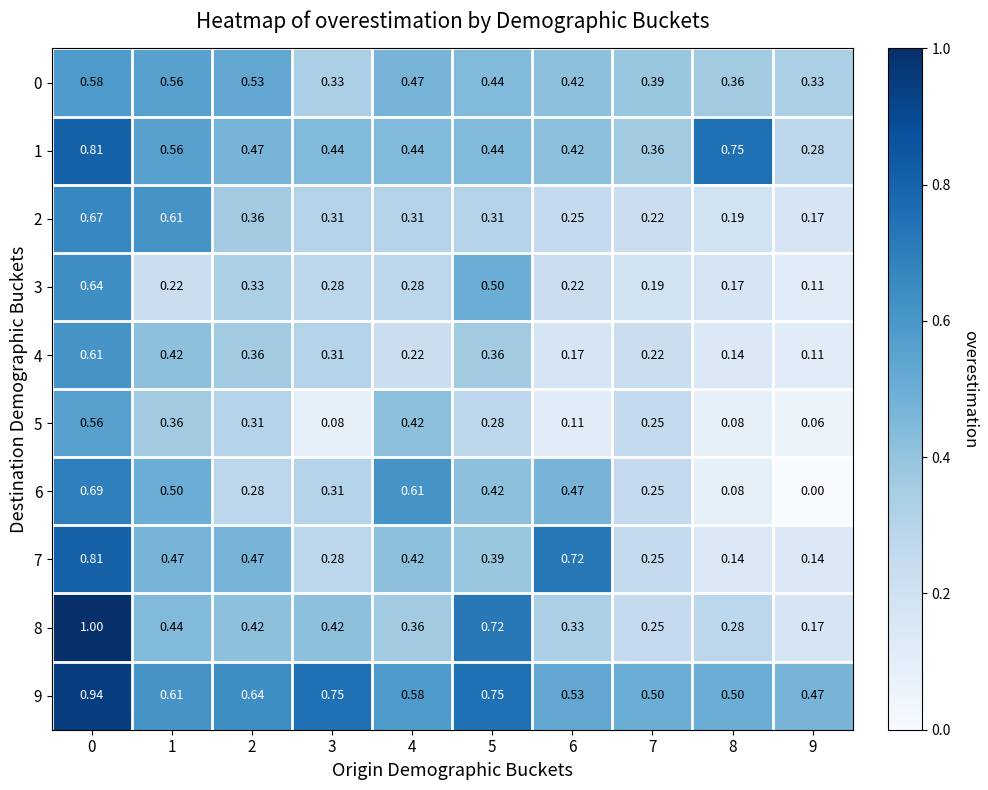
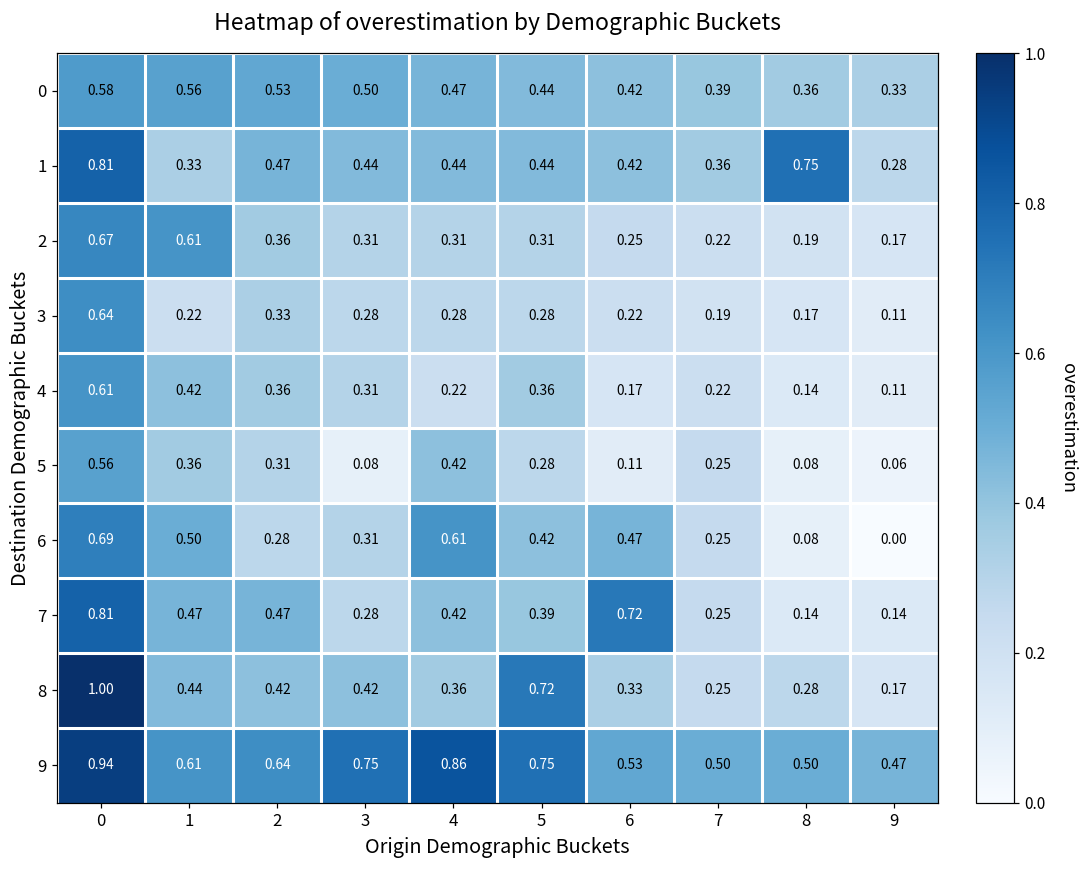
  {
    "0": {
      "0": 0.58,
      "1": 0.56,
      "2": 0.53,
-     "3": 0.33,
+     "3": 0.50,
      "4": 0.47,
      "5": 0.44,
      "6": 0.42,
      "7": 0.39,
      "8": 0.36,
      "9": 0.33
    },
    "1": {
      "0": 0.81,
-     "1": 0.56,
+     "1": 0.33,
      "2": 0.47,
      "3": 0.44,
      "4": 0.44,
      "5": 0.44,
      "6": 0.42,
      "7": 0.36,
      "8": 0.75,
      "9": 0.28
    },
    "2": {
      "0": 0.67,
      "1": 0.61,
      "2": 0.36,
      "3": 0.31,
      "4": 0.31,
      "5": 0.31,
      "6": 0.25,
      "7": 0.22,
      "8": 0.19,
      "9": 0.17
    },
    "3": {
      "0": 0.64,
      "1": 0.22,
      "2": 0.33,
      "3": 0.28,
      "4": 0.28,
-     "5": 0.50,
+     "5": 0.28,
      "6": 0.22,
      "7": 0.19,
      "8": 0.17,
      "9": 0.11
    },
    "4": {
      "0": 0.61,
      "1": 0.42,
      "2": 0.36,
      "3": 0.31,
      "4": 0.22,
      "5": 0.36,
      "6": 0.17,
      "7": 0.22,
      "8": 0.14,
      "9": 0.11
    },
    "5": {
      "0": 0.56,
      "1": 0.36,
      "2": 0.31,
      "3": 0.08,
      "4": 0.42,
      "5": 0.28,
      "6": 0.11,
      "7": 0.25,
      "8": 0.08,
      "9": 0.06
    },
    "6": {
      "0": 0.69,
      "1": 0.50,
      "2": 0.28,
      "3": 0.31,
      "4": 0.61,
      "5": 0.42,
      "6": 0.47,
      "7": 0.25,
      "8": 0.08,
      "9": 0.00
    },
    "7": {
      "0": 0.81,
      "1": 0.47,
      "2": 0.47,
      "3": 0.28,
      "4": 0.42,
      "5": 0.39,
      "6": 0.72,
      "7": 0.25,
      "8": 0.14,
      "9": 0.14
    },
    "8": {
      "0": 1.00,
      "1": 0.44,
      "2": 0.42,
      "3": 0.42,
      "4": 0.36,
      "5": 0.72,
      "6": 0.33,
      "7": 0.25,
      "8": 0.28,
      "9": 0.17
    },
    "9": {
      "0": 0.94,
      "1": 0.61,
      "2": 0.64,
      "3": 0.75,
-     "4": 0.58,
+     "4": 0.86,
      "5": 0.75,
      "6": 0.53,
      "7": 0.50,
      "8": 0.50,
      "9": 0.47
    }
  }
